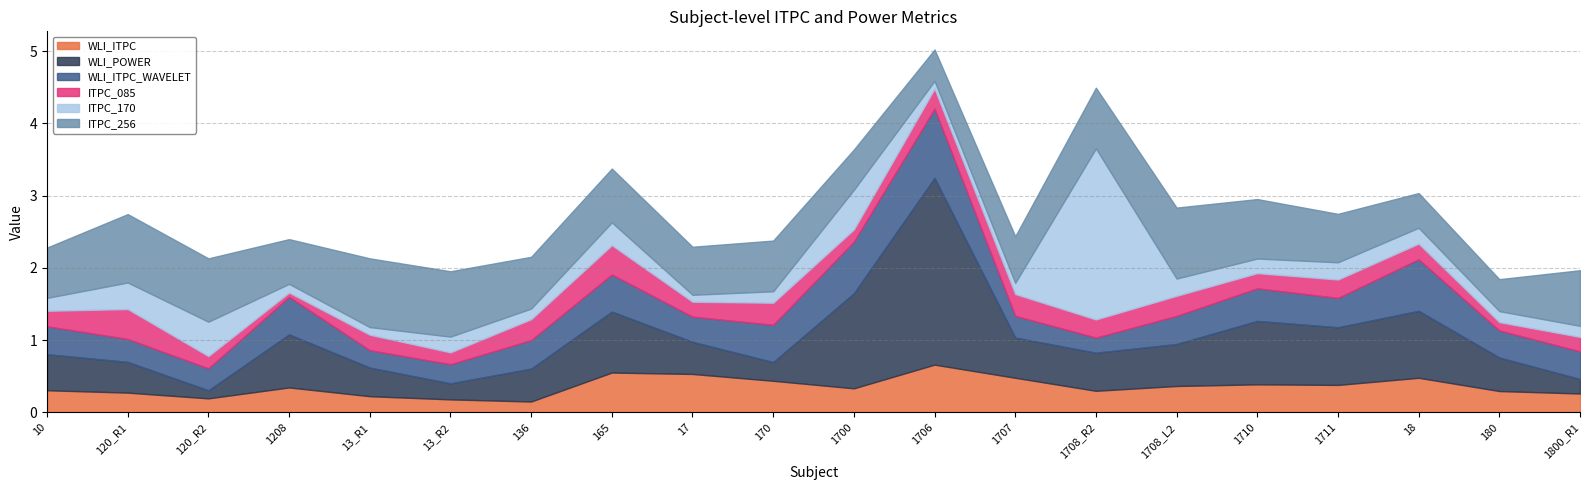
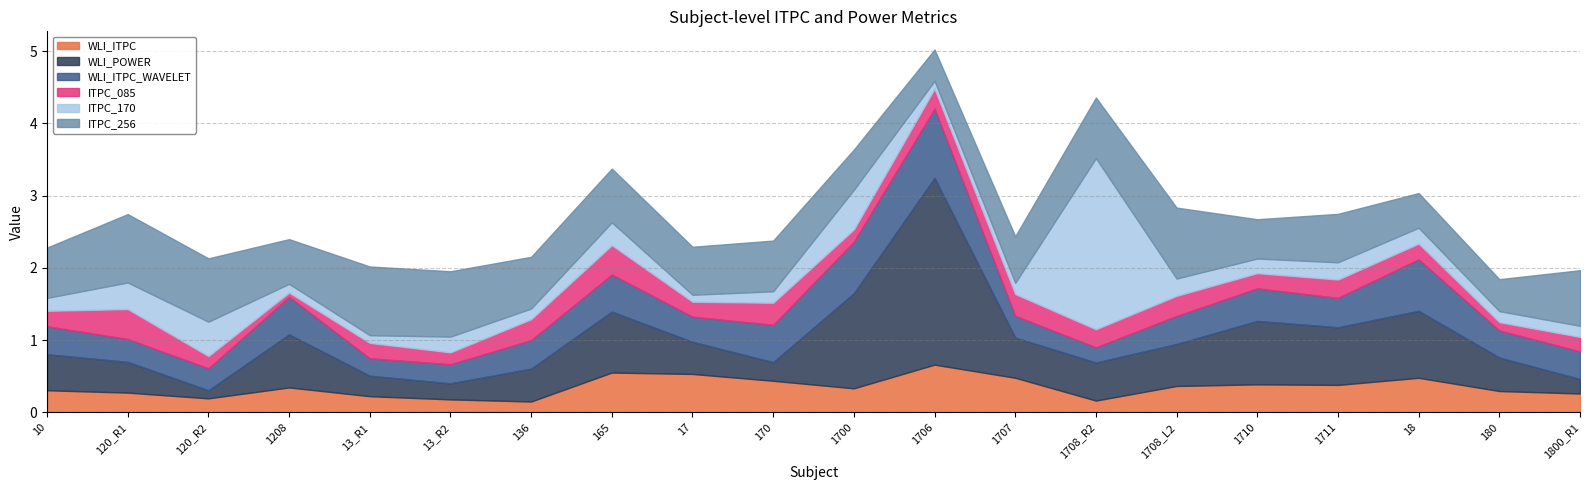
  {
    "WLI_ITPC": {
      "10": 0.3,
      "120_R1": 0.3,
      "120_R2": 0.2,
      "1208": 0.3,
      "13_R1": 0.2,
      "13_R2": 0.2,
      "136": 0.2,
      "165": 0.6,
      "17": 0.5,
      "170": 0.4,
      "1700": 0.3,
      "1706": 0.7,
      "1707": 0.5,
-     "1708_R2": 0.3,
+     "1708_R2": 0.2,
      "1708_L2": 0.4,
      "1710": 0.4,
      "1711": 0.4,
      "18": 0.5,
      "180": 0.3,
      "1800_R1": 0.3
    },
    "WLI_POWER": {
      "10": 0.5,
      "120_R1": 0.4,
      "120_R2": 0.1,
      "1208": 0.7,
-     "13_R1": 0.4,
+     "13_R1": 0.3,
      "13_R2": 0.2,
      "136": 0.5,
      "165": 0.8,
      "17": 0.4,
      "170": 0.3,
      "1700": 1.3,
      "1706": 2.6,
      "1707": 0.6,
      "1708_R2": 0.5,
      "1708_L2": 0.6,
      "1710": 0.9,
      "1711": 0.8,
      "18": 0.9,
      "180": 0.5,
      "1800_R1": 0.2
    },
    "WLI_ITPC_WAVELET": {
      "10": 0.4,
      "120_R1": 0.3,
      "120_R2": 0.3,
      "1208": 0.5,
      "13_R1": 0.2,
      "13_R2": 0.3,
      "136": 0.4,
      "165": 0.5,
      "17": 0.3,
      "170": 0.5,
      "1700": 0.7,
      "1706": 1.0,
      "1707": 0.3,
      "1708_R2": 0.2,
      "1708_L2": 0.4,
      "1710": 0.5,
      "1711": 0.4,
      "18": 0.7,
      "180": 0.4,
      "1800_R1": 0.4
    },
    "ITPC_085": {
      "10": 0.2,
      "120_R1": 0.4,
      "120_R2": 0.2,
      "1208": 0.1,
      "13_R1": 0.2,
      "13_R2": 0.2,
      "136": 0.3,
      "165": 0.4,
      "17": 0.2,
      "170": 0.3,
      "1700": 0.2,
      "1706": 0.3,
      "1707": 0.3,
      "1708_R2": 0.3,
      "1708_L2": 0.3,
      "1710": 0.2,
      "1711": 0.3,
      "18": 0.2,
      "180": 0.1,
      "1800_R1": 0.2
    },
    "ITPC_170": {
      "10": 0.2,
      "120_R1": 0.4,
      "120_R2": 0.5,
      "1208": 0.1,
      "13_R1": 0.1,
      "13_R2": 0.2,
      "136": 0.1,
      "165": 0.3,
      "17": 0.1,
      "170": 0.2,
      "1700": 0.5,
      "1706": 0.1,
      "1707": 0.2,
      "1708_R2": 2.4,
      "1708_L2": 0.2,
      "1710": 0.2,
      "1711": 0.2,
      "18": 0.2,
      "180": 0.2,
      "1800_R1": 0.2
    },
    "ITPC_256": {
      "10": 0.7,
      "120_R1": 0.9,
      "120_R2": 0.9,
      "1208": 0.6,
      "13_R1": 1.0,
      "13_R2": 0.9,
      "136": 0.7,
      "165": 0.7,
      "17": 0.7,
      "170": 0.7,
      "1700": 0.6,
      "1706": 0.4,
      "1707": 0.6,
      "1708_R2": 0.8,
      "1708_L2": 1.0,
-     "1710": 0.8,
+     "1710": 0.5,
      "1711": 0.7,
      "18": 0.5,
      "180": 0.4,
      "1800_R1": 0.8
    }
  }
